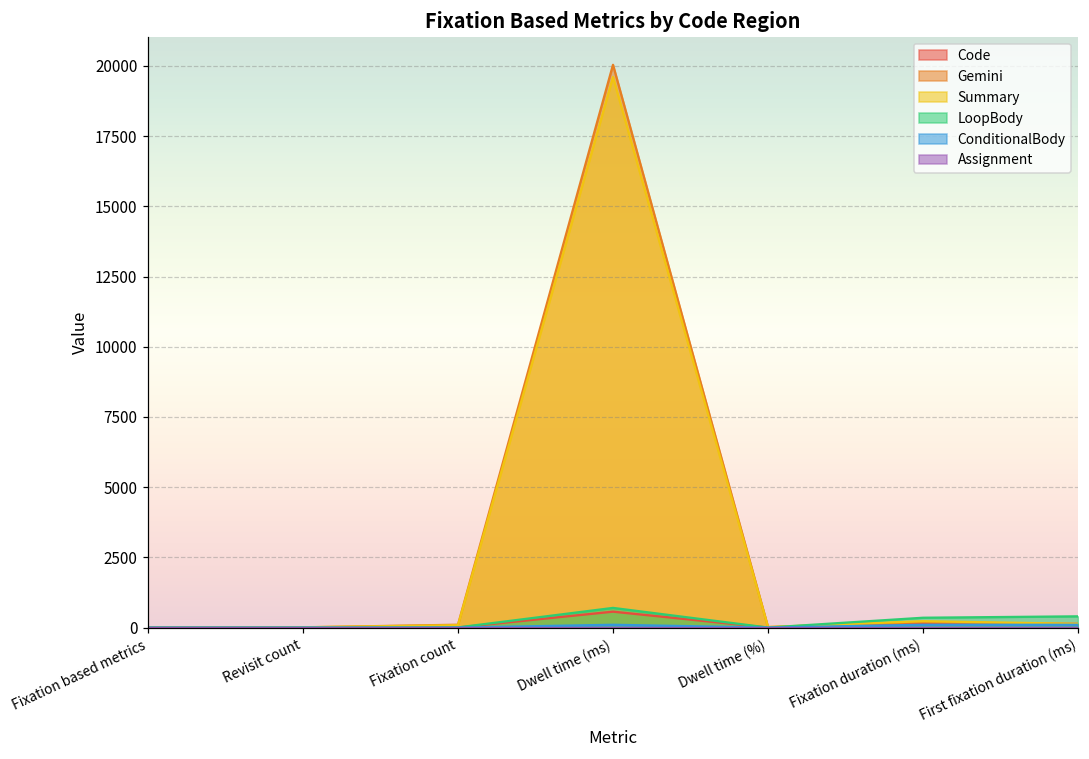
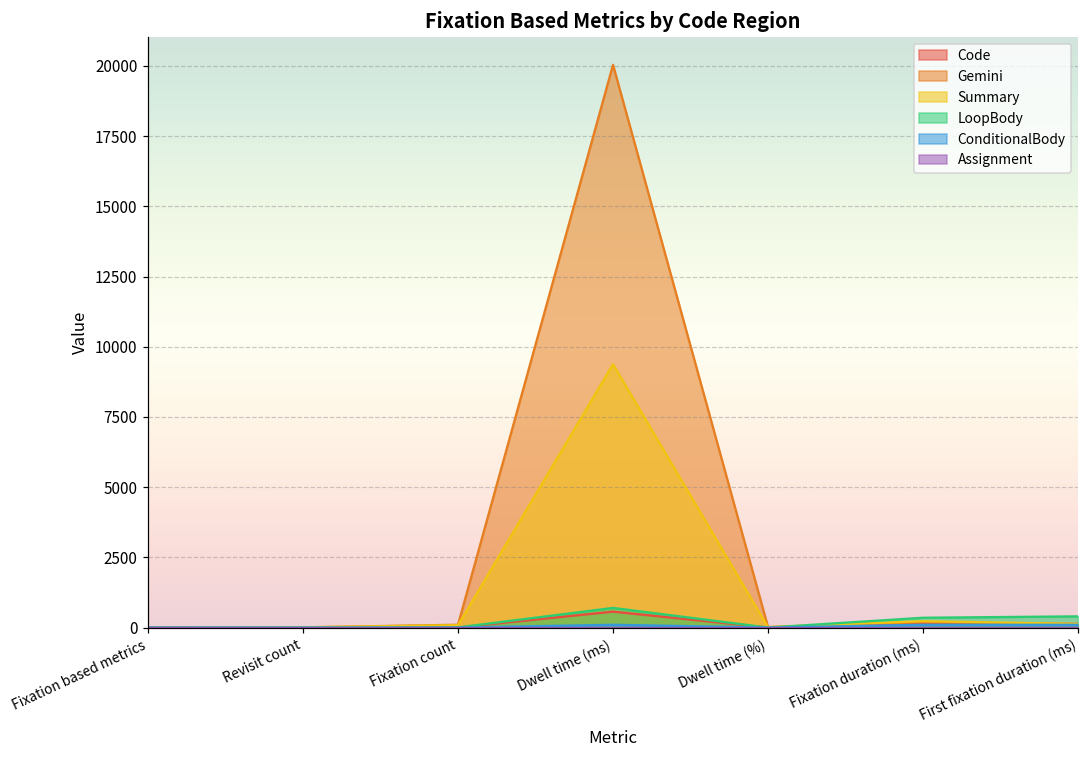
  {
    "Summary": {
-     "Dwell time (ms)": 19600
+     "Dwell time (ms)": 9400
    },
    "LoopBody": {
      "Dwell time (ms)": 700,
      "Fixation duration (ms)": 400,
      "First fixation duration (ms)": 400
    }
  }
